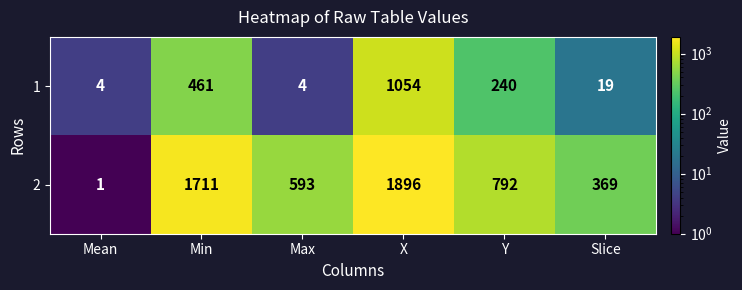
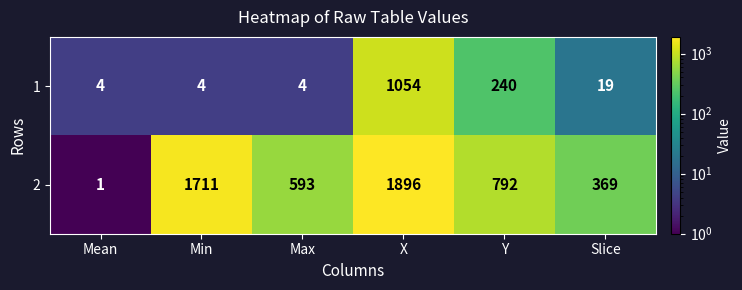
  {
    "1": {
      "Mean": 4,
-     "Min": 461,
+     "Min": 4,
      "Max": 4,
      "X": 1054,
      "Y": 240,
      "Slice": 19
    },
    "2": {
      "Mean": 1,
      "Min": 1711,
      "Max": 593,
      "X": 1896,
      "Y": 792,
      "Slice": 369
    }
  }
